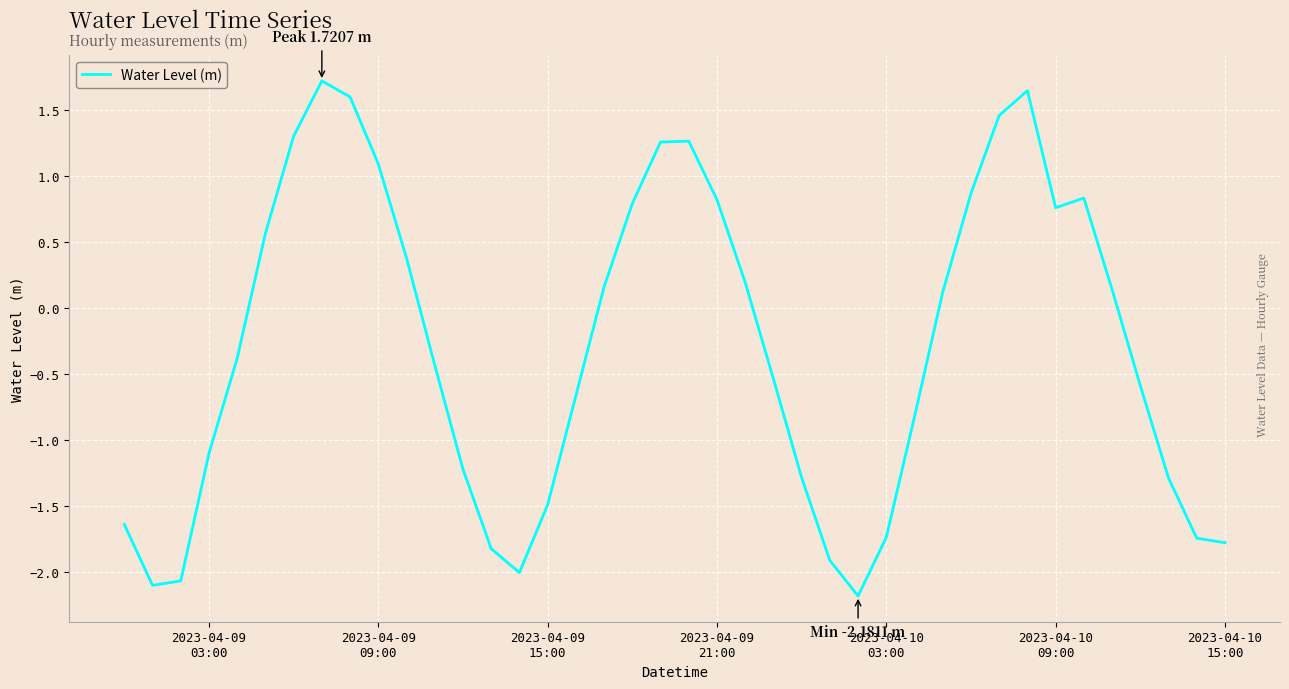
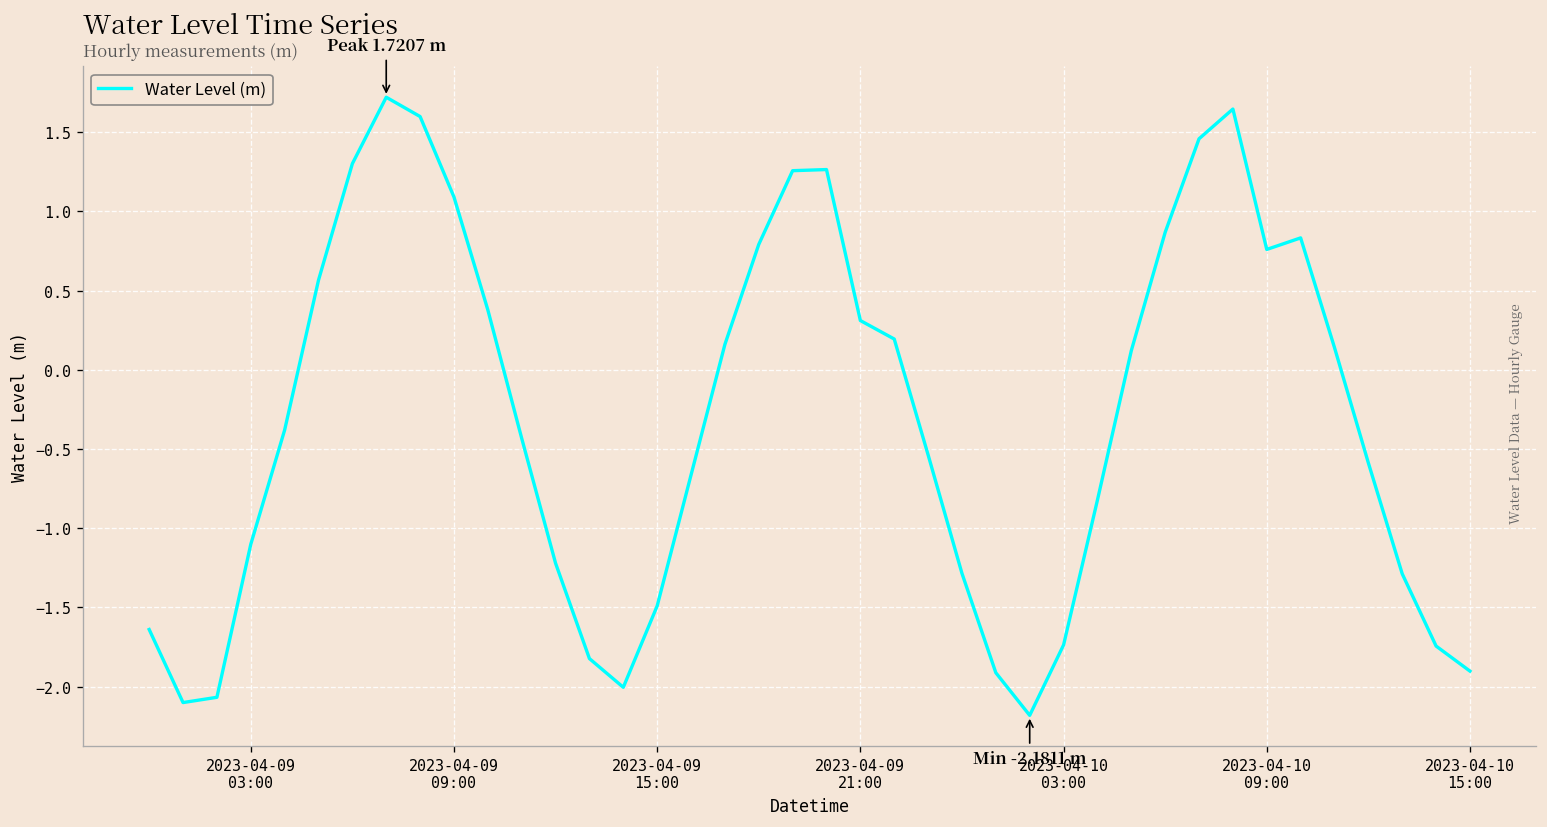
  {
    "2023-04-09 03:00": -1.10,
    "2023-04-09 09:00": 1.09,
    "2023-04-09 15:00": -1.49,
-   "2023-04-09 21:00": 0.82,
+   "2023-04-09 21:00": 0.31,
    "2023-04-10 03:00": -1.74,
    "2023-04-10 09:00": 0.76,
-   "2023-04-10 15:00": -1.78
+   "2023-04-10 15:00": -1.90
  }
